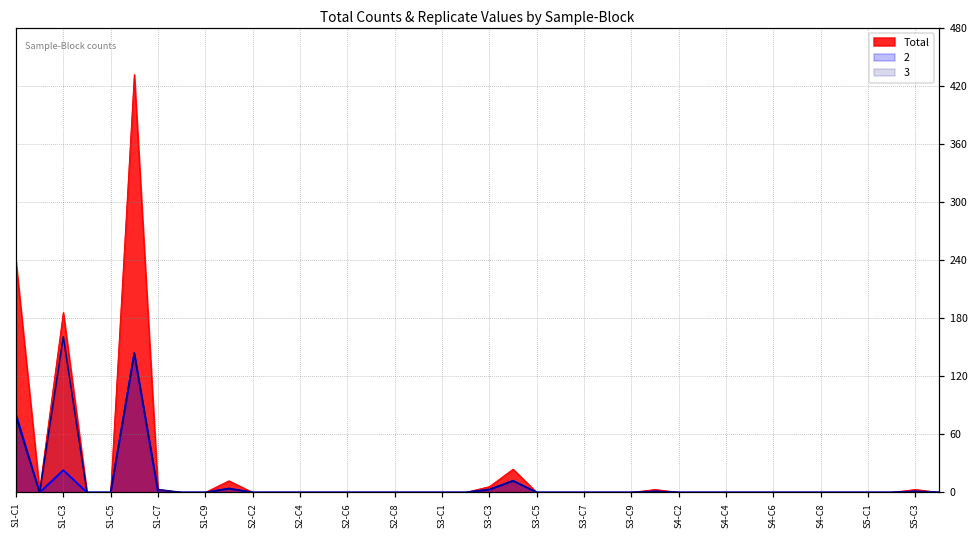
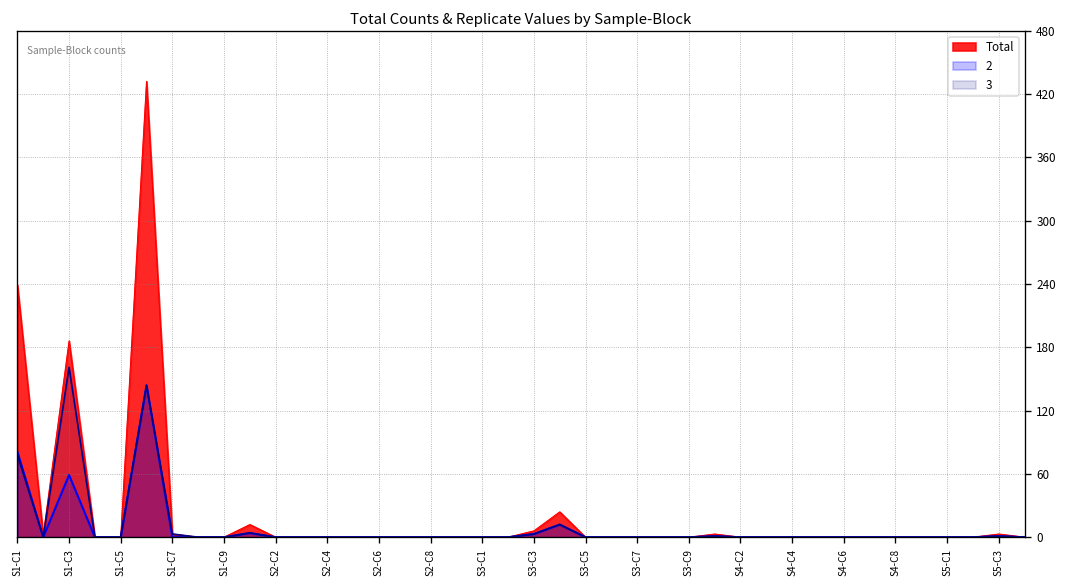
  {
    "Total": {
      "S1-C1": 240,
      "S1-C3": 190,
      "S3-C3": 10
    },
    "2": {
      "S1-C1": 80,
-     "S1-C3": 20,
+     "S1-C3": 60,
      "S1-C7": 0
    },
    "3": {
      "S1-C1": 80,
      "S1-C3": 160
    }
  }
